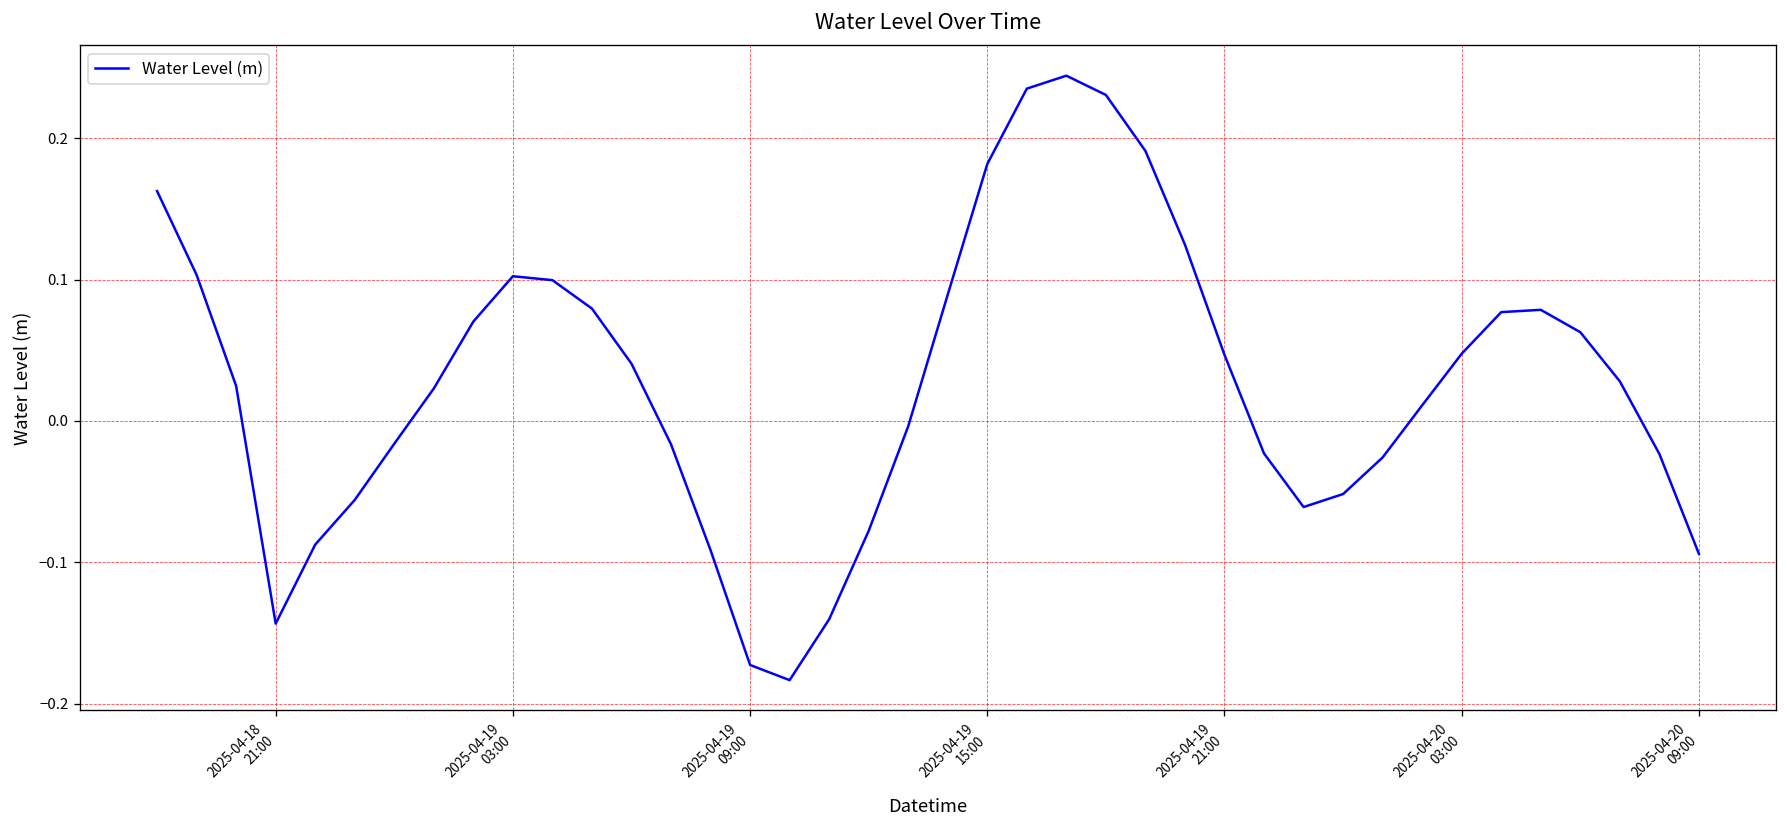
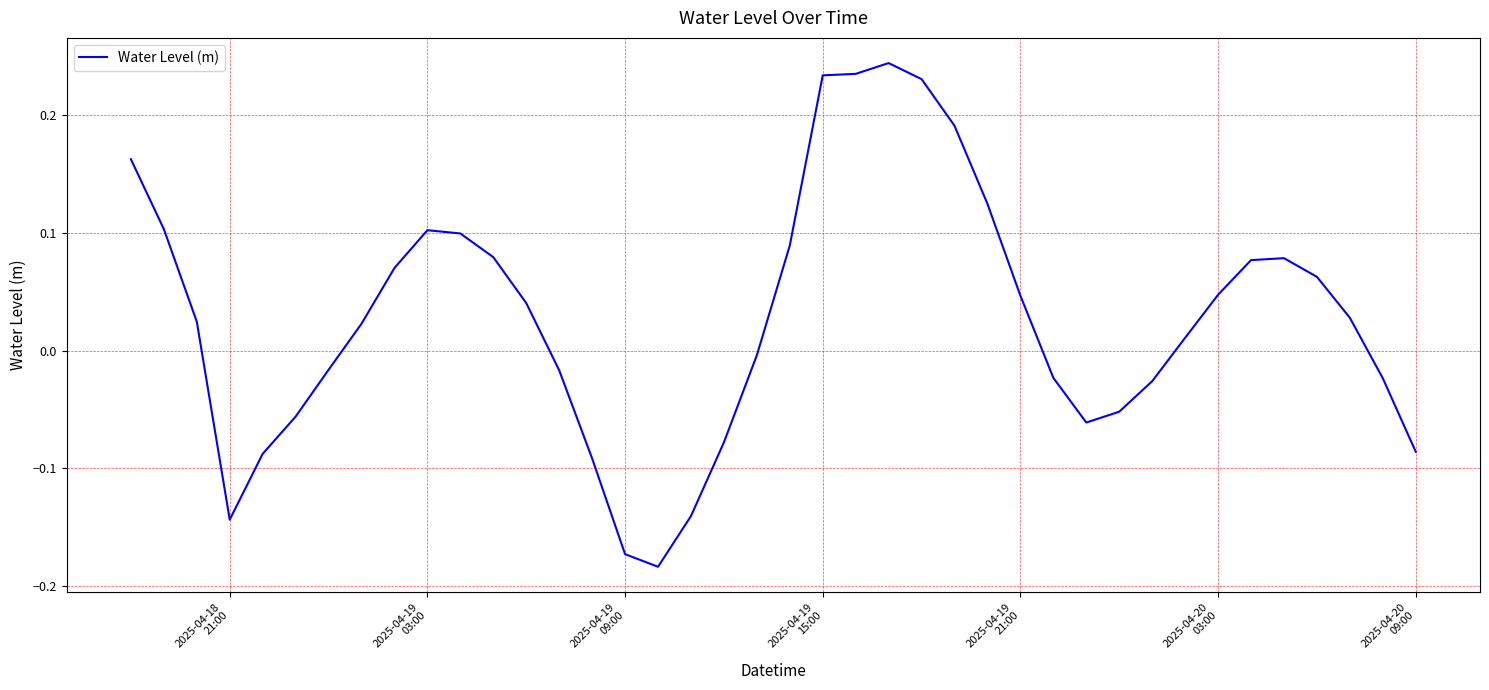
  {
    "2025-04-18 21:00": -0.143,
    "2025-04-19 03:00": 0.102,
    "2025-04-19 09:00": -0.173,
-   "2025-04-19 15:00": 0.182,
+   "2025-04-19 15:00": 0.234,
    "2025-04-19 21:00": 0.047,
    "2025-04-20 03:00": 0.048,
-   "2025-04-20 09:00": -0.094
+   "2025-04-20 09:00": -0.086
  }
